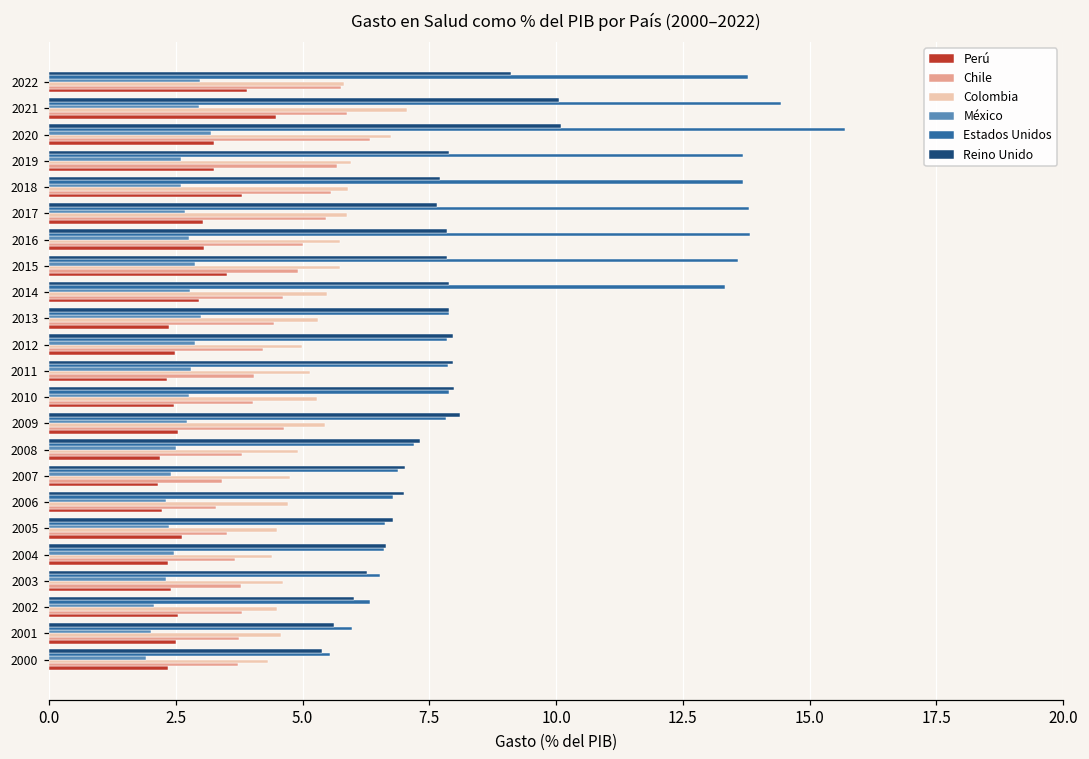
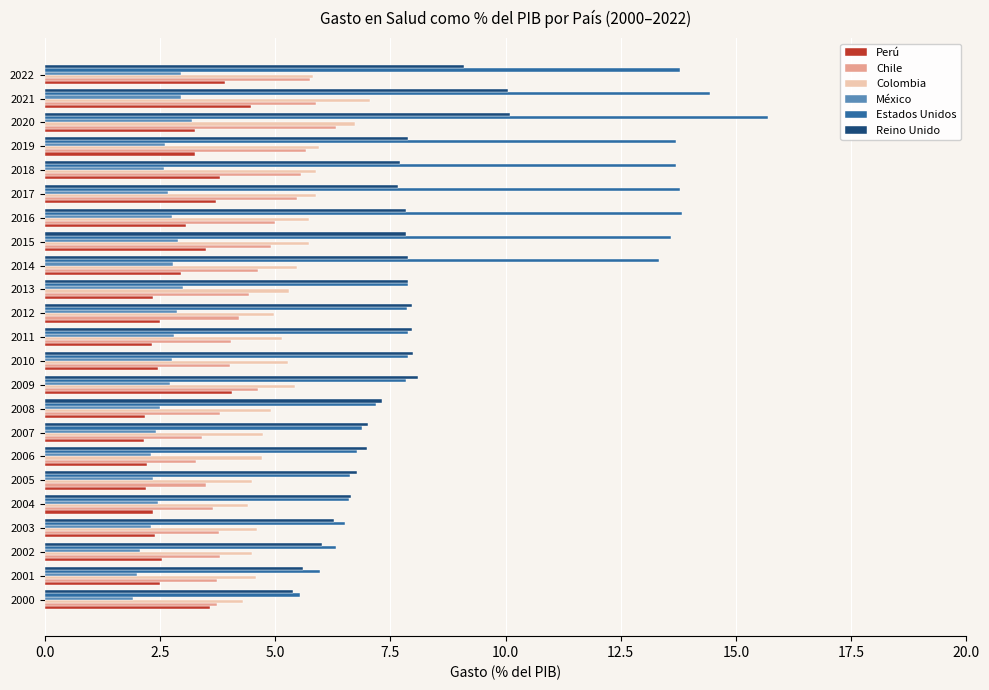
  {
    "Perú": {
      "2022": 3.9,
      "2021": 4.5,
      "2020": 3.3,
      "2019": 3.3,
      "2018": 3.8,
-     "2017": 3.0,
+     "2017": 3.7,
      "2016": 3.1,
      "2015": 3.5,
      "2014": 3.0,
      "2013": 2.4,
      "2012": 2.5,
      "2011": 2.3,
      "2010": 2.5,
-     "2009": 2.6,
+     "2009": 4.1,
      "2008": 2.2,
      "2007": 2.2,
      "2006": 2.2,
-     "2005": 2.6,
+     "2005": 2.2,
      "2004": 2.4,
      "2003": 2.4,
      "2002": 2.5,
      "2001": 2.5,
-     "2000": 2.3
+     "2000": 3.6
    }
  }
